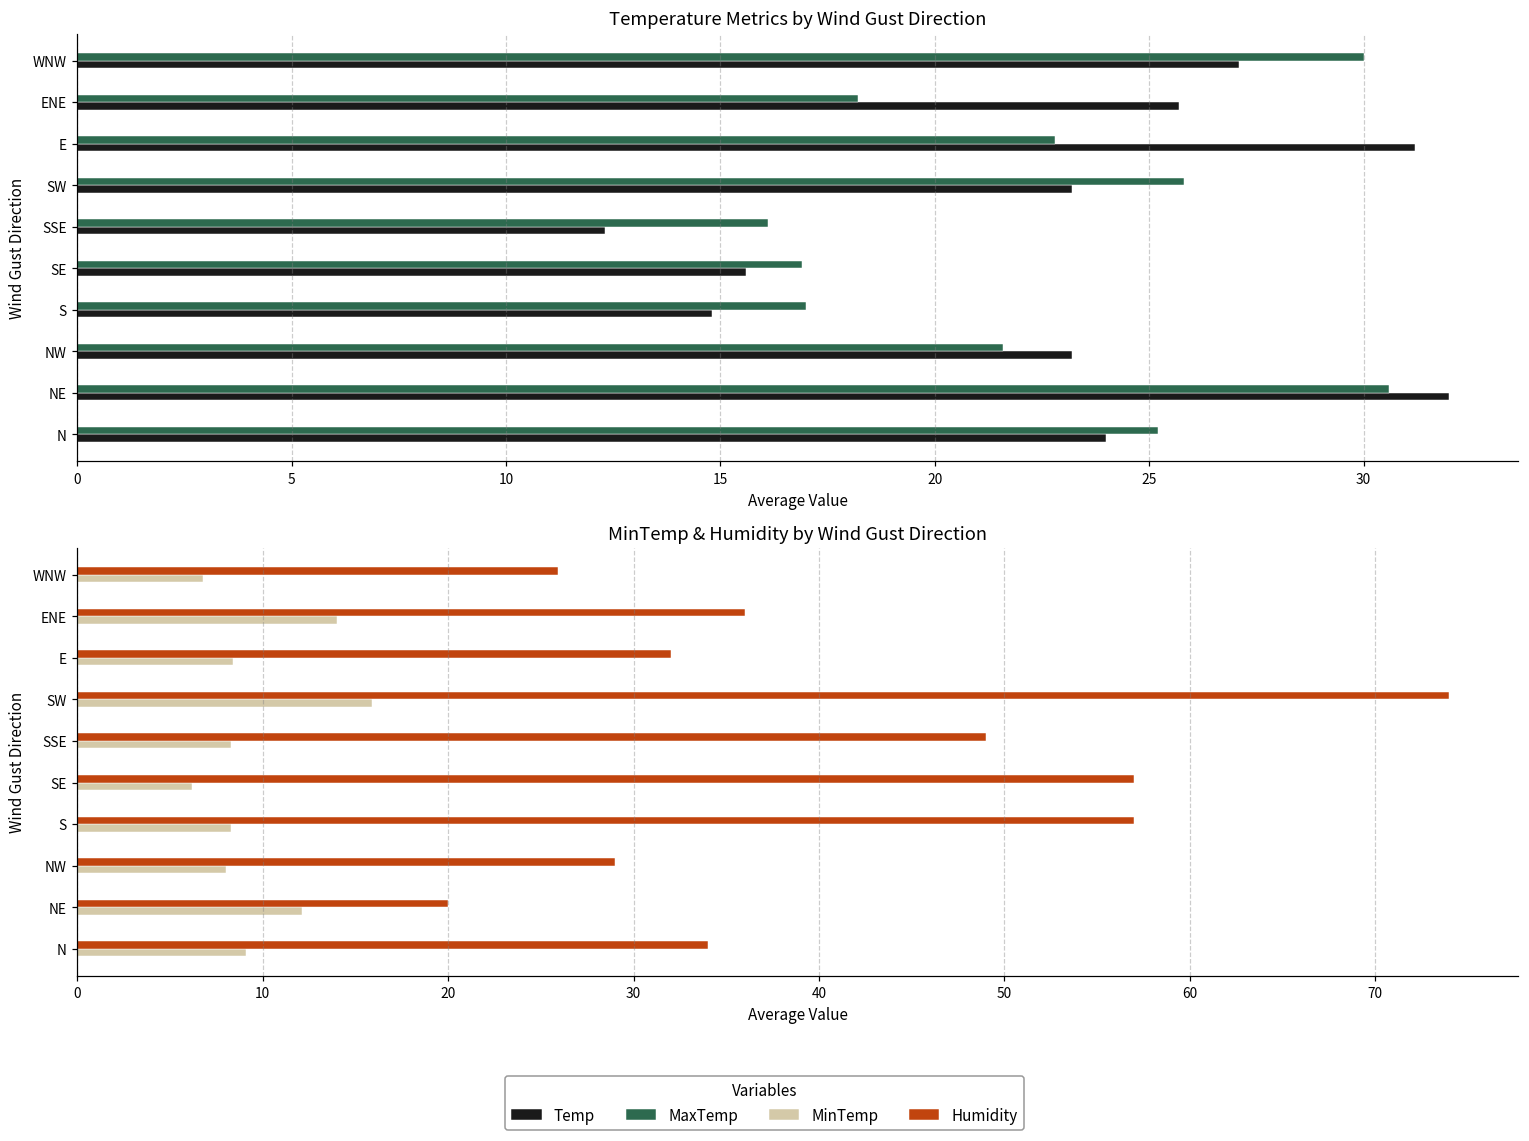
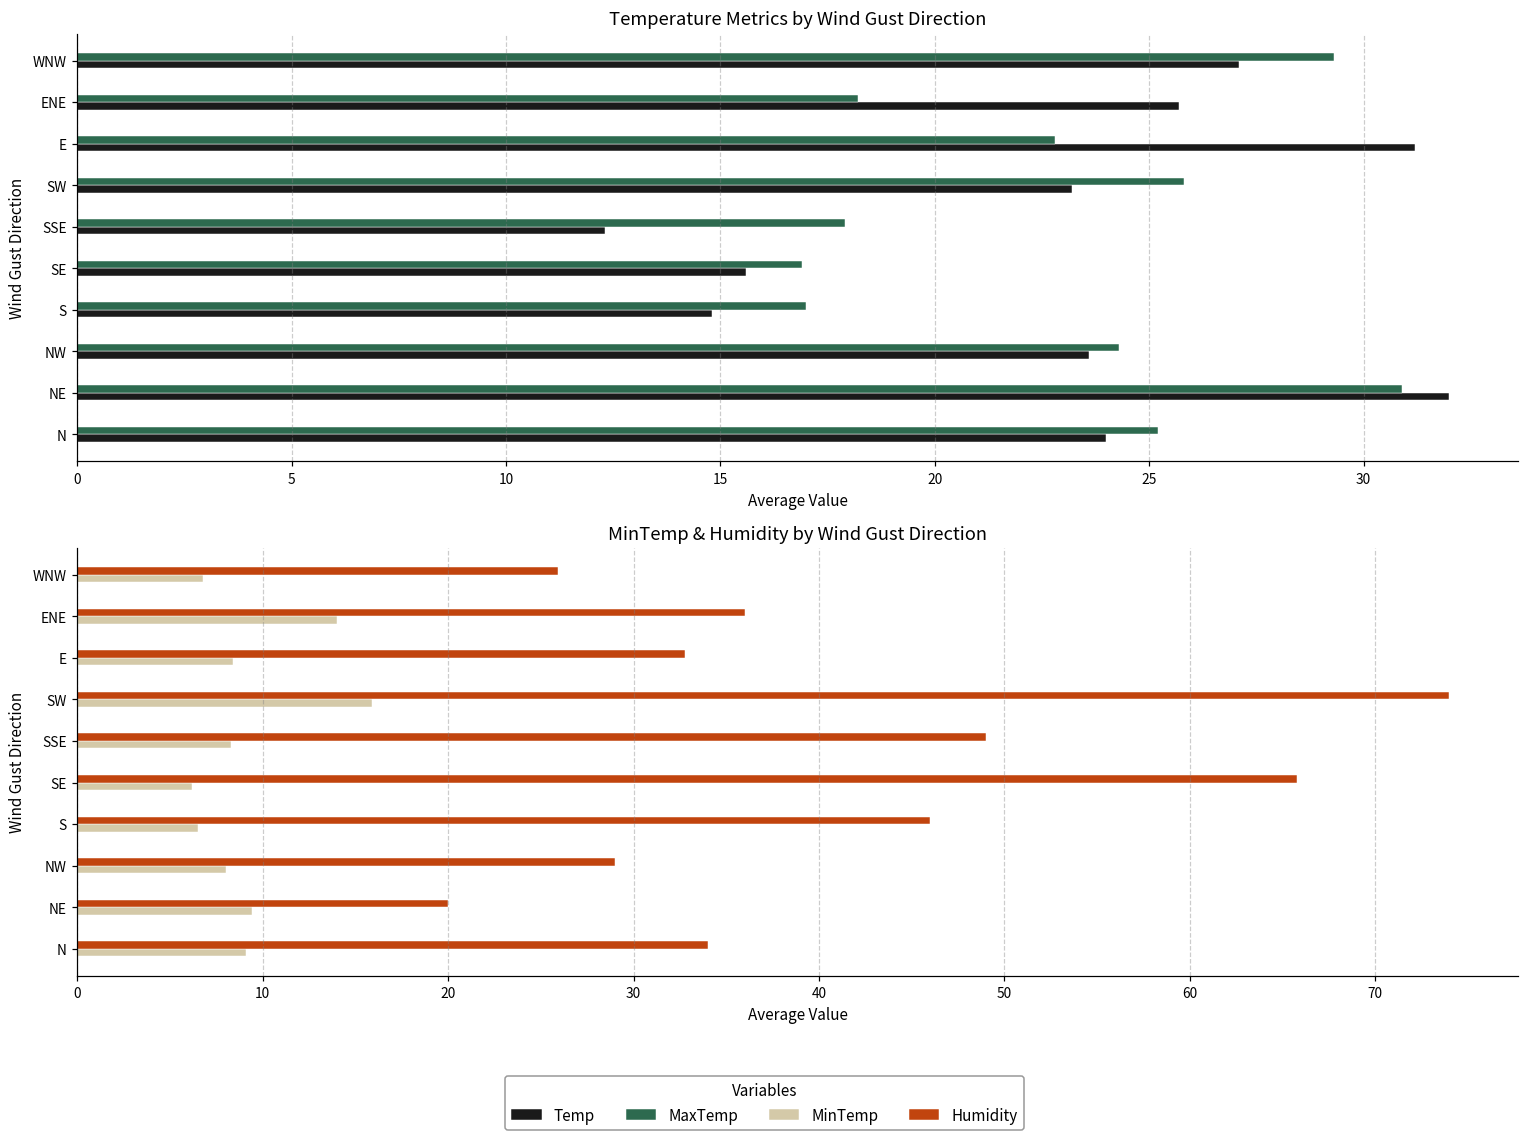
  {
    "Temperature Metrics by Wind Gust Direction": {
      "Temp": {
        "WNW": 27.1,
        "ENE": 25.7,
        "E": 31.2,
        "SW": 23.2,
        "SSE": 12.3,
        "SE": 15.6,
        "S": 14.8,
-       "NW": 23.2,
+       "NW": 23.6,
        "NE": 32.0,
        "N": 24.0
      },
      "MaxTemp": {
-       "WNW": 30.0,
+       "WNW": 29.3,
        "ENE": 18.2,
        "E": 22.8,
        "SW": 25.8,
-       "SSE": 16.1,
+       "SSE": 17.9,
        "SE": 16.9,
        "S": 17.0,
-       "NW": 21.6,
-       "NE": 30.6,
+       "NW": 24.3,
+       "NE": 30.9,
        "N": 25.2
      }
    },
    "MinTemp & Humidity by Wind Gust Direction": {
      "MinTemp": {
        "WNW": 6.8,
        "ENE": 14.0,
        "E": 8.4,
        "SW": 15.9,
        "SSE": 8.3,
        "SE": 6.2,
-       "S": 8.3,
+       "S": 6.5,
        "NW": 8.0,
-       "NE": 12.1,
+       "NE": 9.4,
        "N": 9.1
      },
      "Humidity": {
        "WNW": 25.9,
        "ENE": 36.0,
-       "E": 32.0,
+       "E": 32.8,
        "SW": 74.0,
        "SSE": 49.0,
-       "SE": 57.0,
-       "S": 57,
+       "SE": 65.8,
+       "S": 46,
        "NW": 29.0,
        "NE": 20.0,
        "N": 34.0
      }
    }
  }
